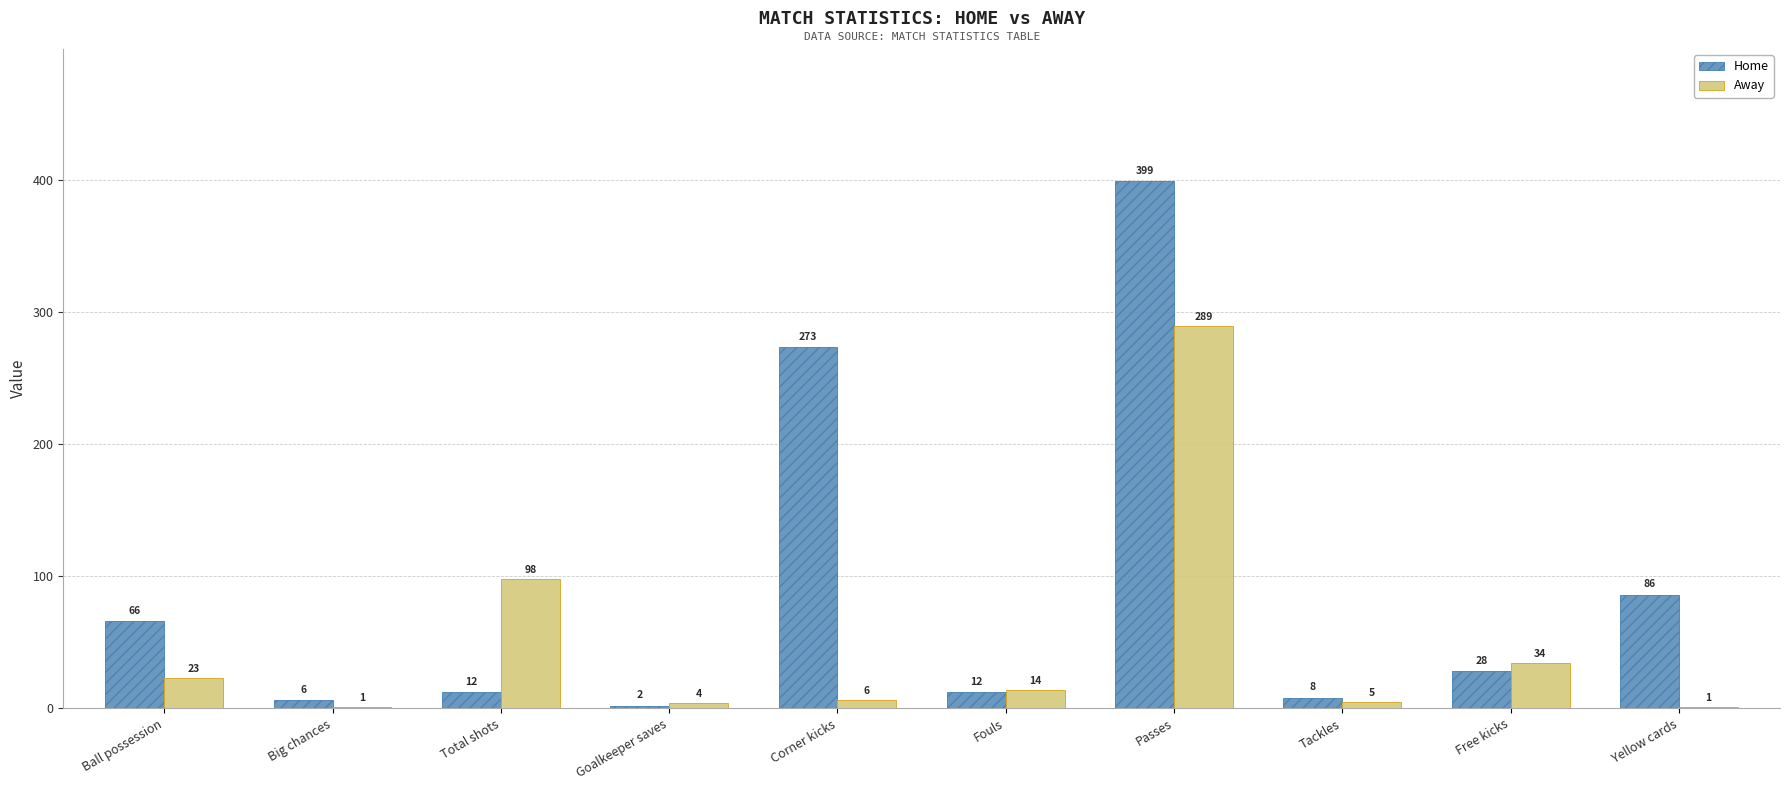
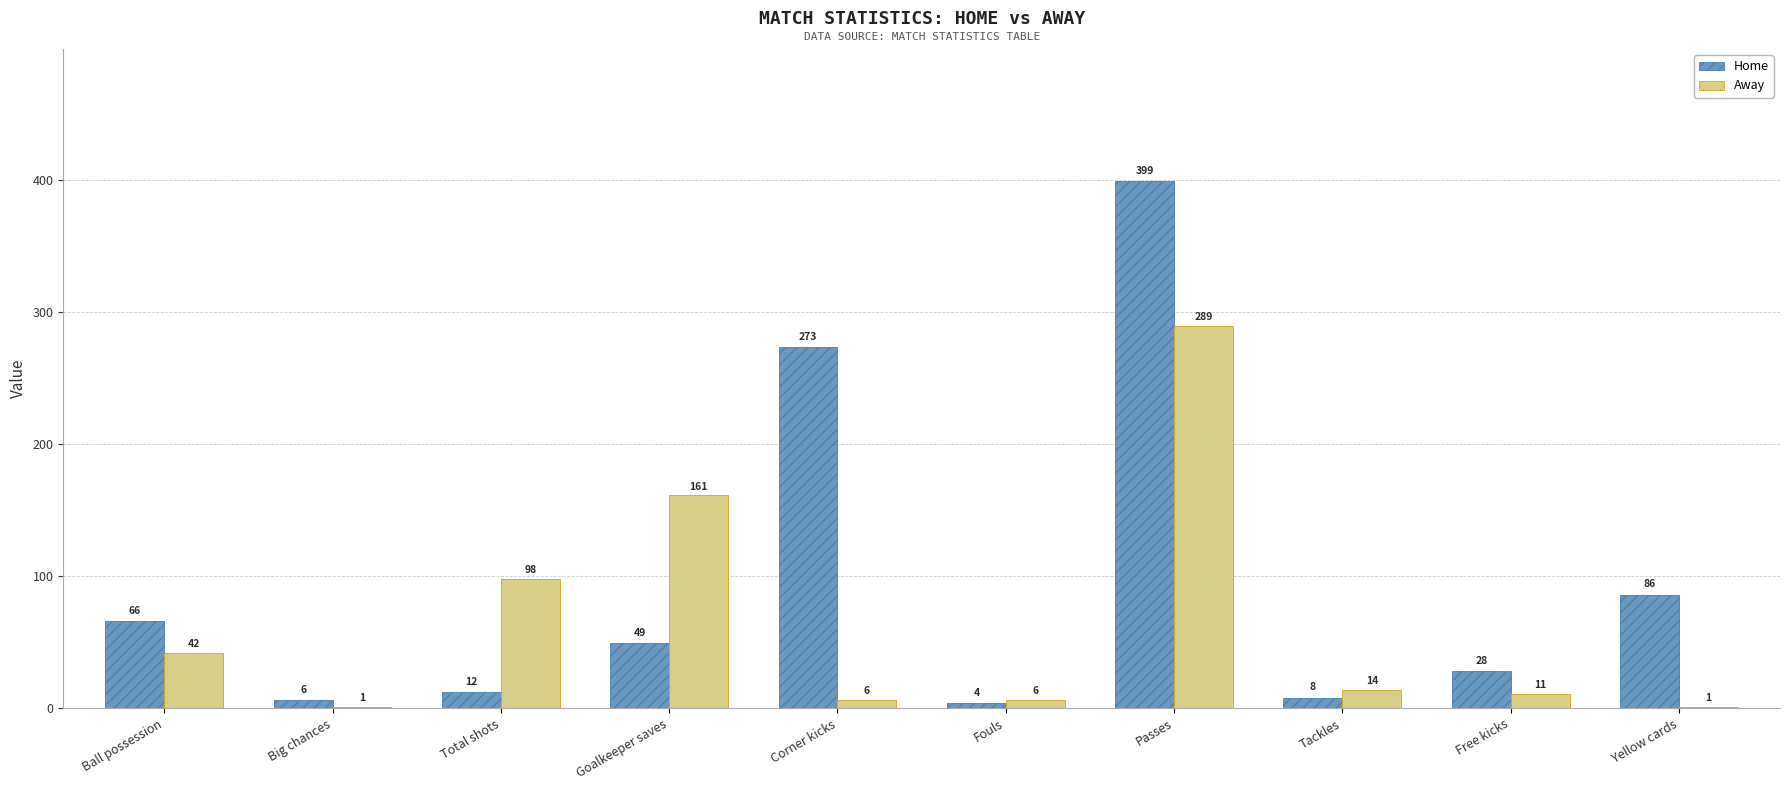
  {
    "Home": {
      "Ball possession": 66,
      "Big chances": 6,
      "Total shots": 12,
-     "Goalkeeper saves": 2,
+     "Goalkeeper saves": 49,
      "Corner kicks": 273,
-     "Fouls": 12,
+     "Fouls": 4,
      "Passes": 399,
      "Tackles": 8,
      "Free kicks": 28,
      "Yellow cards": 86
    },
    "Away": {
-     "Ball possession": 23,
+     "Ball possession": 42,
      "Big chances": 1,
      "Total shots": 98,
-     "Goalkeeper saves": 4,
+     "Goalkeeper saves": 161,
      "Corner kicks": 6,
-     "Fouls": 14,
+     "Fouls": 6,
      "Passes": 289,
-     "Tackles": 5,
-     "Free kicks": 34,
+     "Tackles": 14,
+     "Free kicks": 11,
      "Yellow cards": 1
    }
  }
